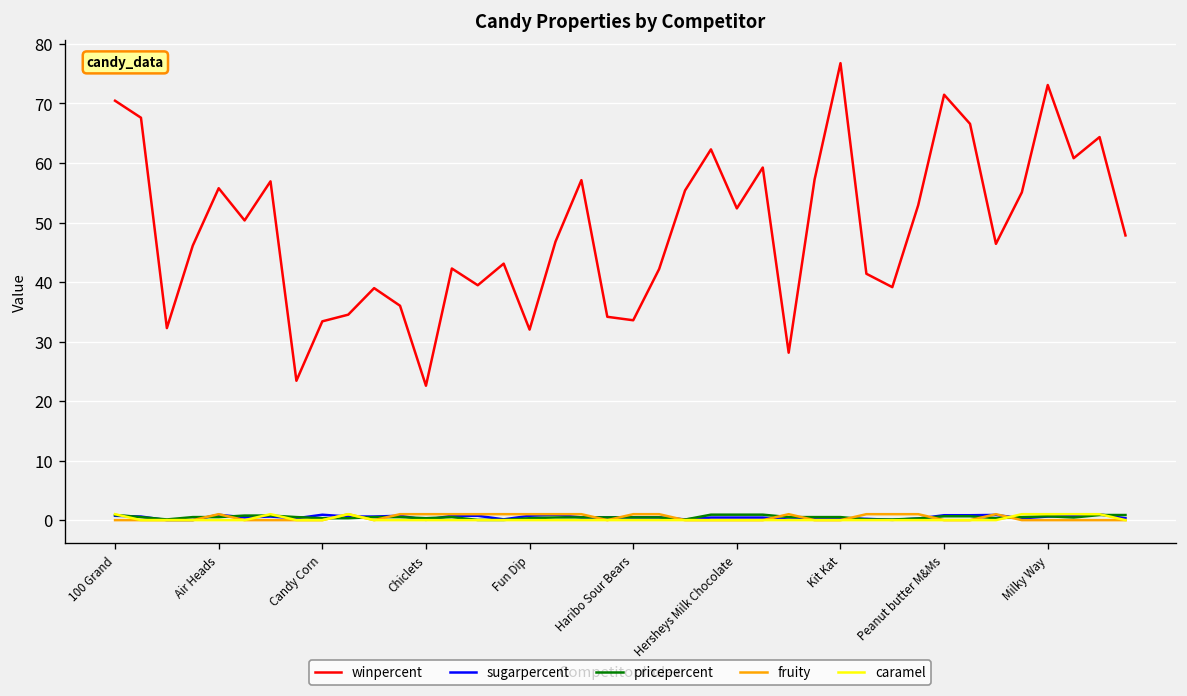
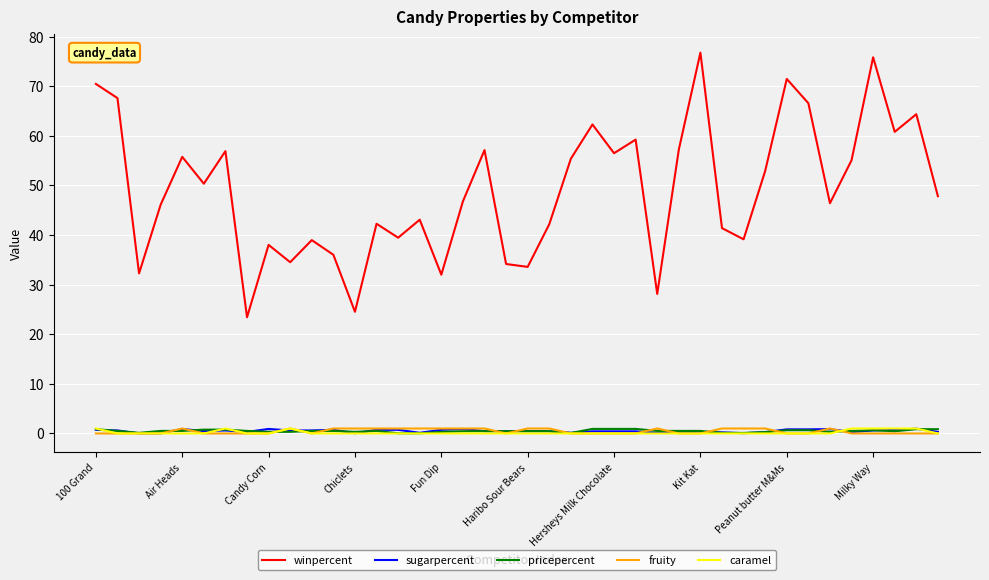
  {
    "winpercent": {
      "100 Grand": 70,
      "Air Heads": 56,
-     "Candy Corn": 33,
-     "Chiclets": 23,
+     "Candy Corn": 38,
+     "Chiclets": 25,
      "Fun Dip": 32,
      "Haribo Sour Bears": 34,
-     "Hersheys Milk Chocolate": 52,
+     "Hersheys Milk Chocolate": 56,
      "Kit Kat": 77,
      "Peanut butter M&Ms": 71,
-     "Milky Way": 73
+     "Milky Way": 76
    },
    "sugarpercent": {
      "Candy Corn": 1
    },
    "fruity": {
      "100 Grand": 0,
      "Chiclets": 1,
      "Haribo Sour Bears": 1,
      "Milky Way": 0
    },
    "caramel": {
      "Air Heads": 0
    }
  }
